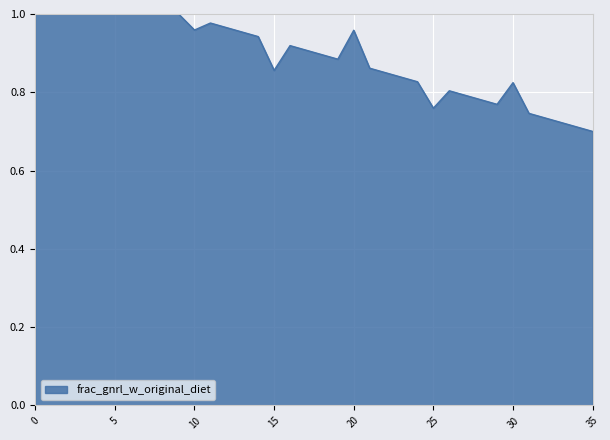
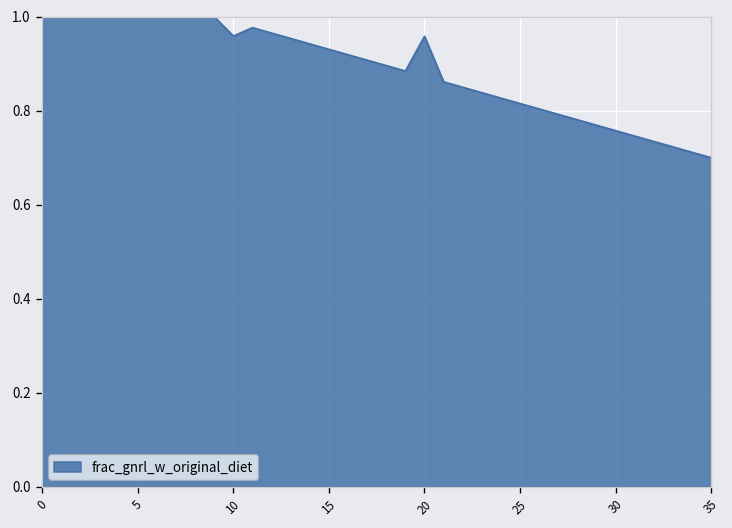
  {
    "0": 1.00,
    "5": 1.00,
    "10": 0.96,
-   "15": 0.86,
+   "15": 0.93,
    "20": 0.96,
-   "25": 0.76,
-   "30": 0.82,
+   "25": 0.82,
+   "30": 0.76,
    "35": 0.70
  }
